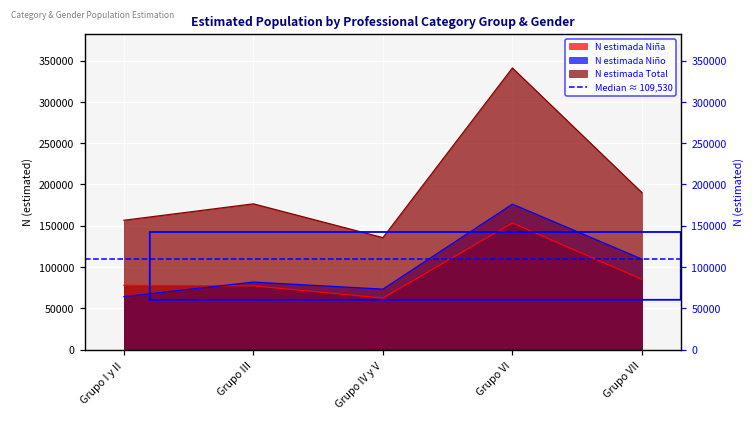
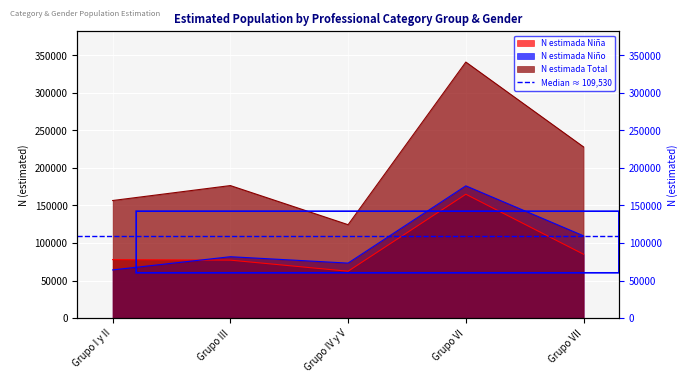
  {
    "N estimada Niña": {
      "Grupo I y II": 80000,
      "Grupo III": 80000,
      "Grupo IV y V": 60000,
-     "Grupo VI": 150000,
+     "Grupo VI": 160000,
      "Grupo VII": 80000
    },
    "N estimada Niño": {
      "Grupo I y II": 60000,
      "Grupo III": 80000,
      "Grupo IV y V": 70000,
      "Grupo VI": 180000,
      "Grupo VII": 110000
    },
    "N estimada Total": {
      "Grupo I y II": 160000,
      "Grupo III": 180000,
-     "Grupo IV y V": 140000,
+     "Grupo IV y V": 120000,
      "Grupo VI": 340000,
-     "Grupo VII": 190000
+     "Grupo VII": 230000
    }
  }
